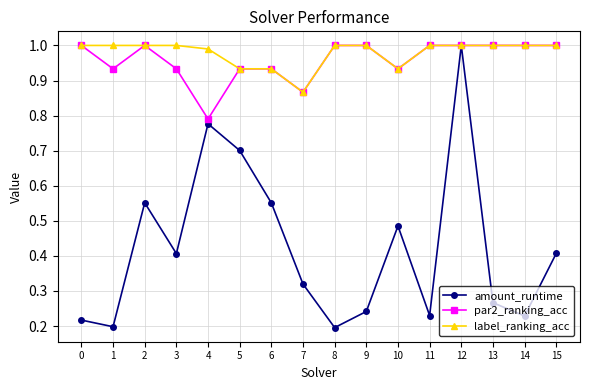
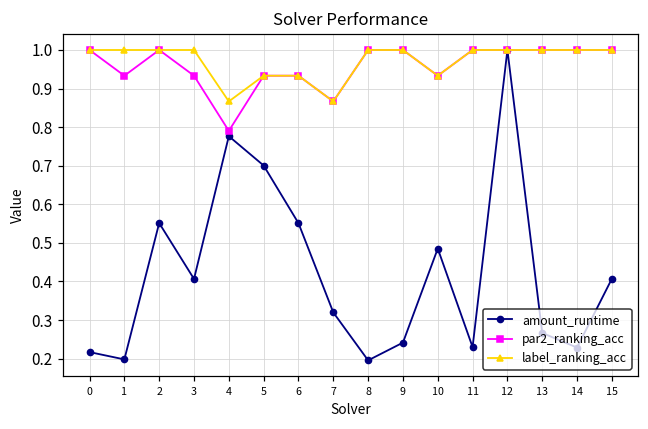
  {
    "amount_runtime": {
      "0": 0.22,
      "1": 0.20,
      "2": 0.55,
      "3": 0.41,
      "4": 0.78,
      "5": 0.70,
      "6": 0.55,
      "7": 0.32,
      "8": 0.20,
      "9": 0.24,
      "10": 0.49,
      "11": 0.23,
      "15": 0.41
    },
    "par2_ranking_acc": {
      "1": 0.93,
      "3": 0.93,
      "4": 0.79
    },
    "label_ranking_acc": {
      "1": 1.00,
      "3": 1.00,
-     "4": 0.99
+     "4": 0.87
    }
  }
